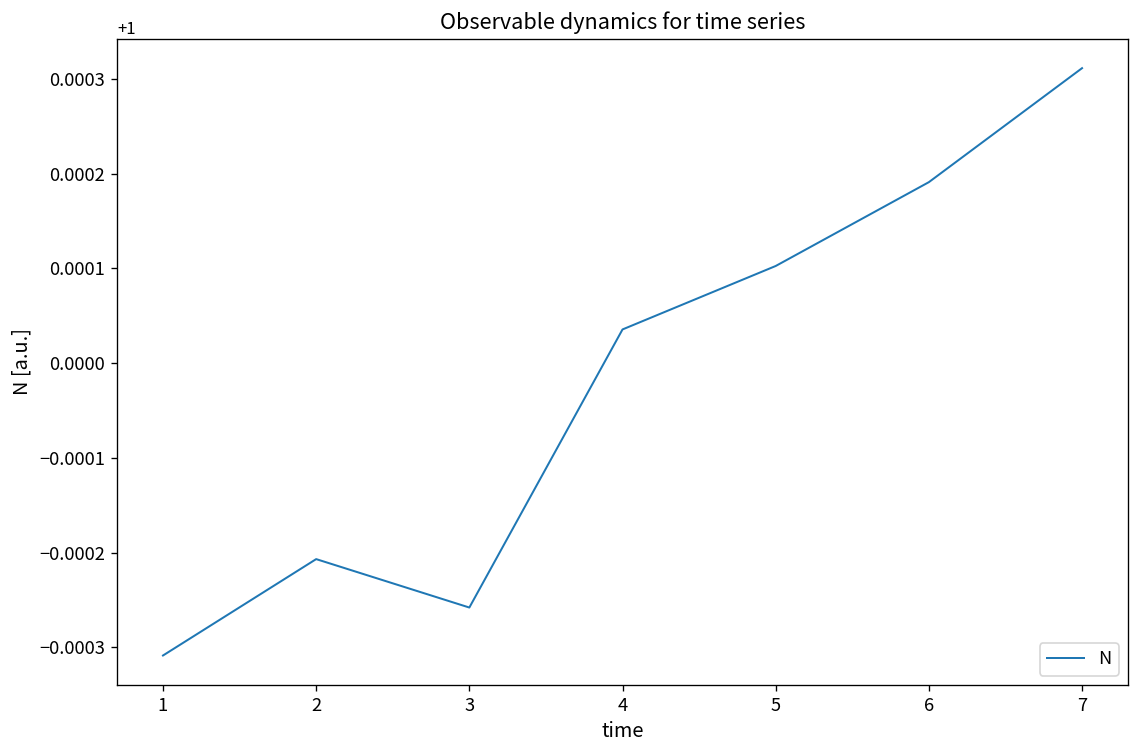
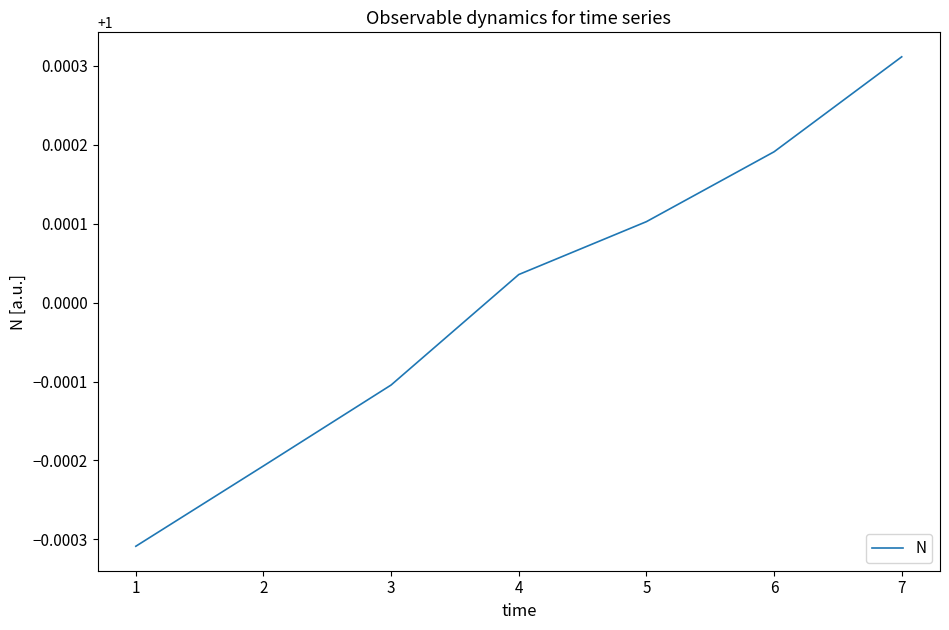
  {
    "1": 0.99969,
    "2": 0.99979,
-   "3": 0.99974,
+   "3": 0.99990,
    "4": 1.00004,
    "5": 1.00010,
    "6": 1.00019,
    "7": 1.00031
  }
